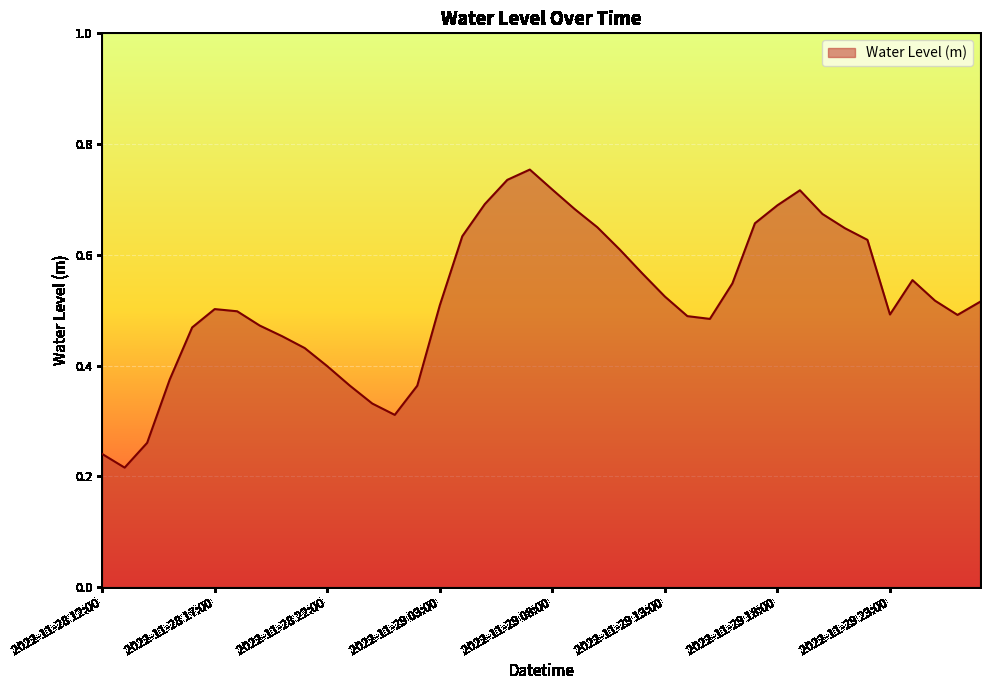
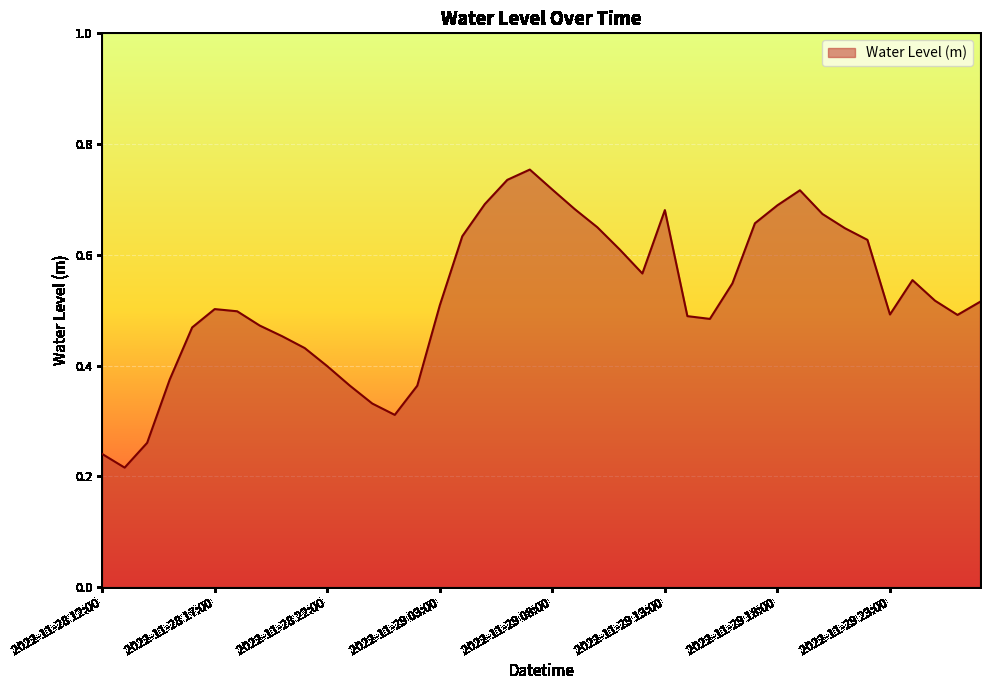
  {
    "2022-11-28 12:00": 0.24,
    "2022-11-28 17:00": 0.50,
    "2022-11-28 22:00": 0.40,
    "2022-11-29 03:00": 0.51,
    "2022-11-29 08:00": 0.72,
-   "2022-11-29 13:00": 0.52,
+   "2022-11-29 13:00": 0.68,
    "2022-11-29 18:00": 0.69,
    "2022-11-29 23:00": 0.49
  }
